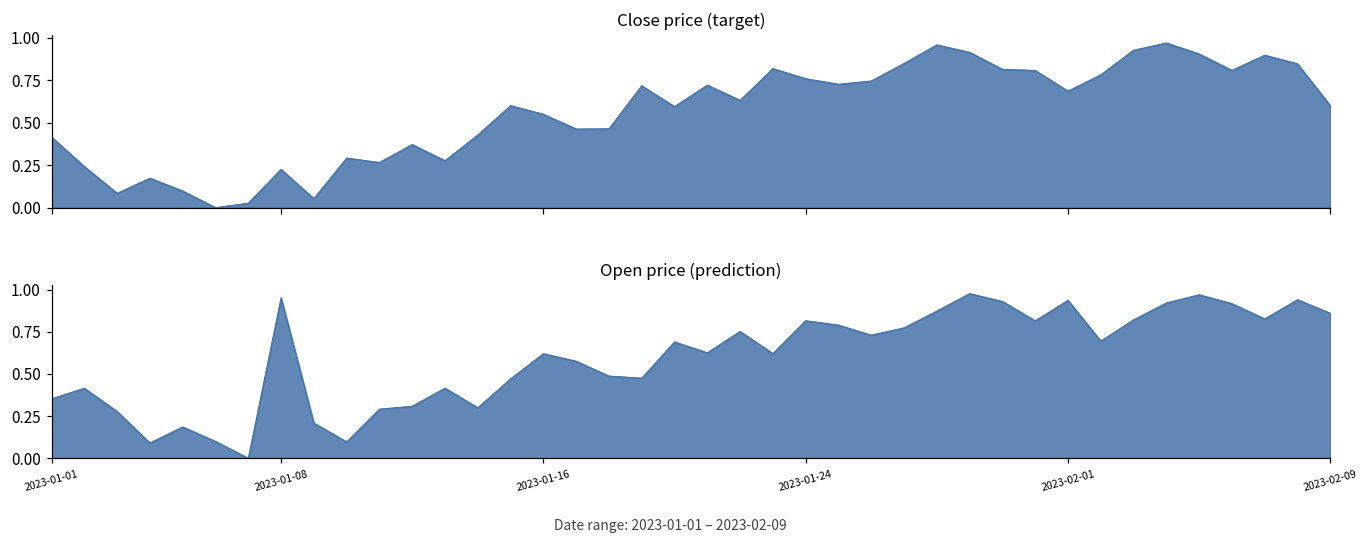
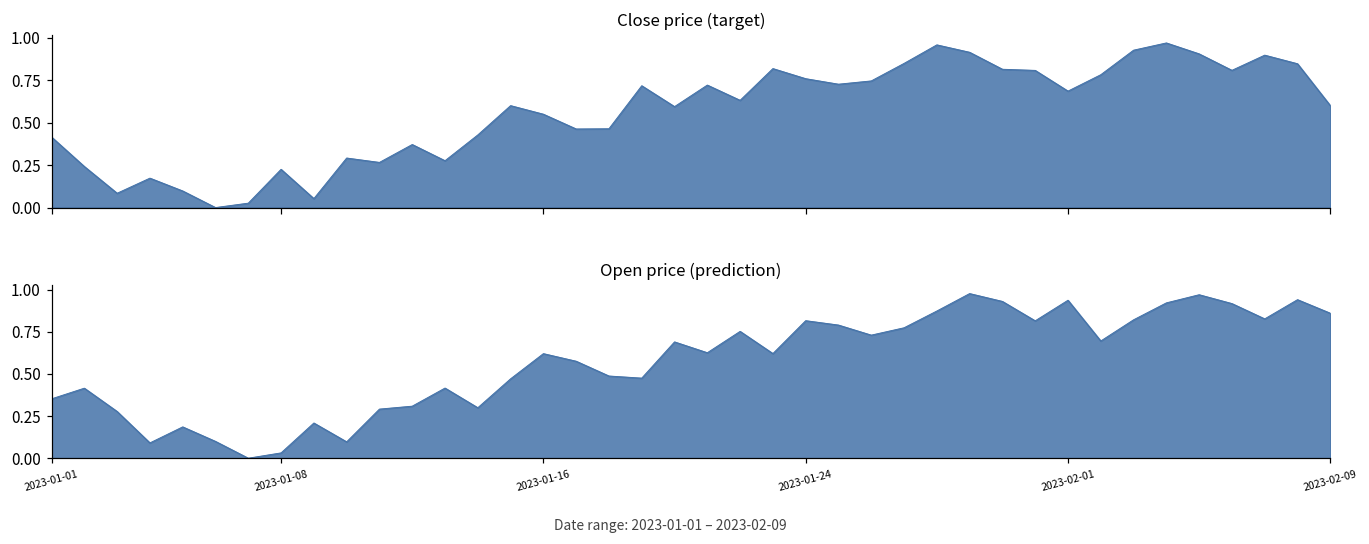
  {
    "Open price (prediction)": {
      "2023-01-01": 0.35,
-     "2023-01-08": 0.95,
+     "2023-01-08": 0.03,
      "2023-01-16": 0.62,
      "2023-01-24": 0.82,
      "2023-02-01": 0.94,
      "2023-02-09": 0.86
    }
  }
